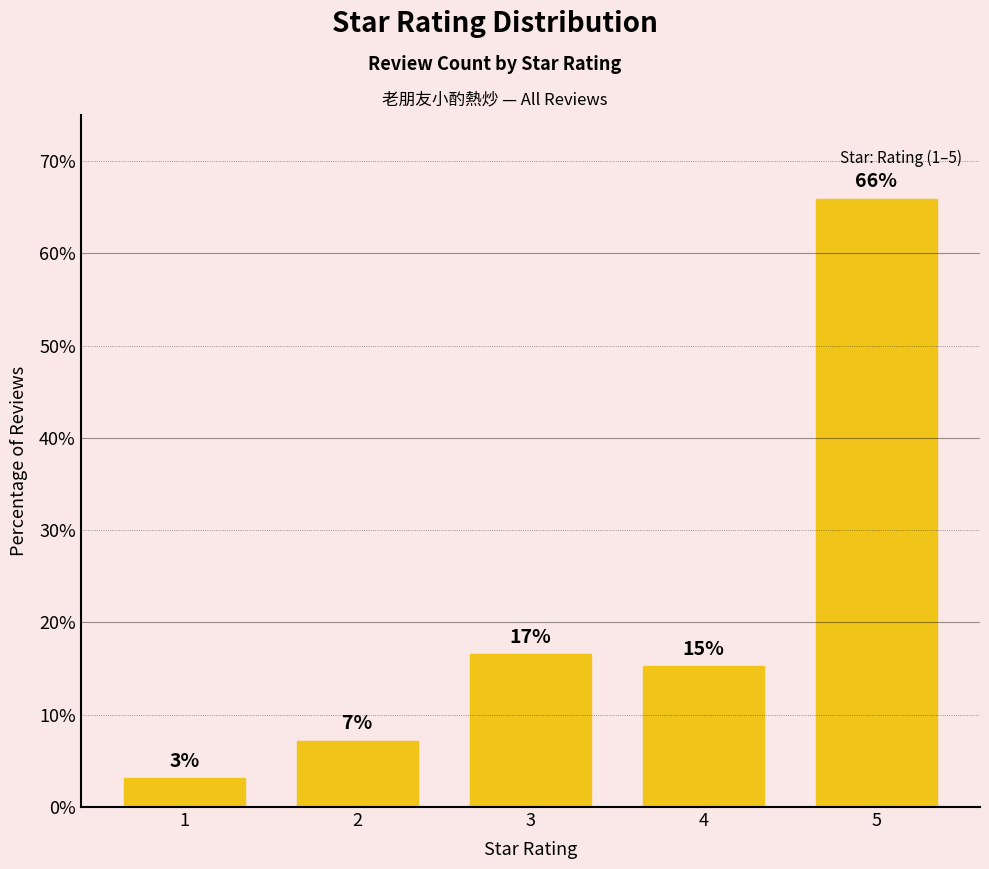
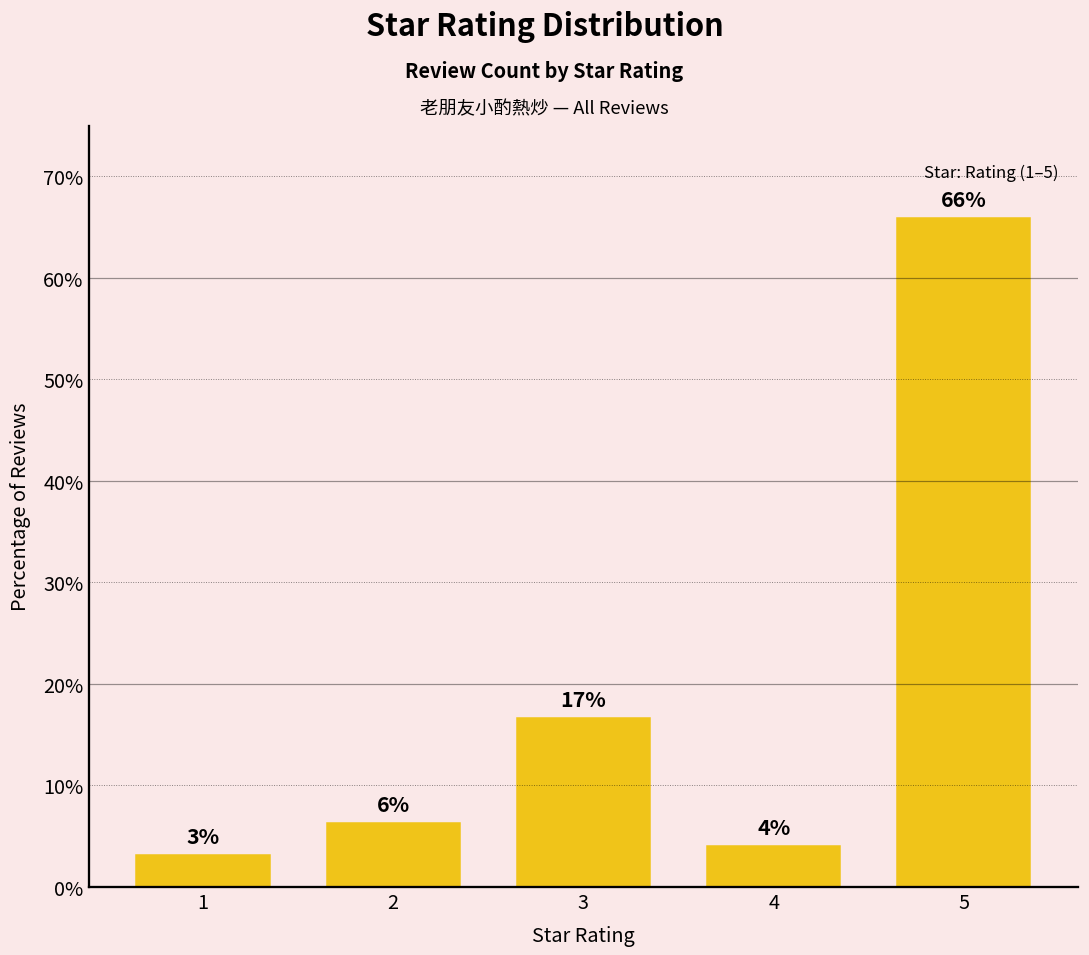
  {
    "1": "3%",
-   "2": "7%",
+   "2": "6%",
    "3": "17%",
-   "4": "15%",
+   "4": "4%",
    "5": "66%"
  }
